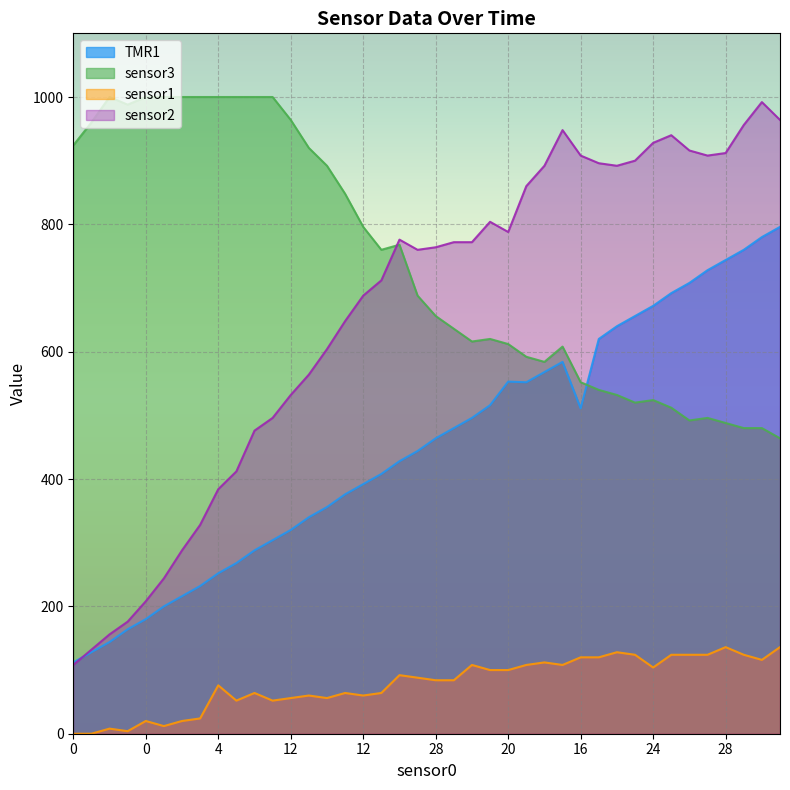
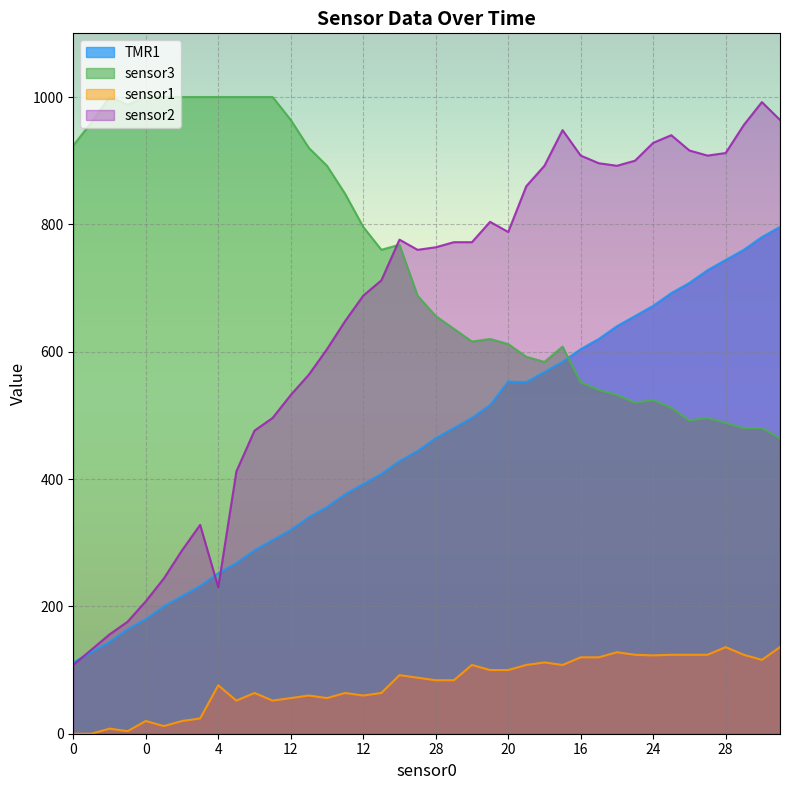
  {
    "TMR1": {
      "4": 250,
      "20": 550,
-     "16": 510,
+     "16": 600,
      "24": 670
    },
    "sensor3": {
      "4": 1000,
      "20": 610,
      "16": 550,
      "24": 520
    },
    "sensor1": {
      "4": 80,
      "20": 100,
      "16": 120,
-     "24": 100
+     "24": 120
    },
    "sensor2": {
-     "4": 380,
+     "4": 230,
      "20": 790,
      "16": 910,
      "24": 930
    }
  }
